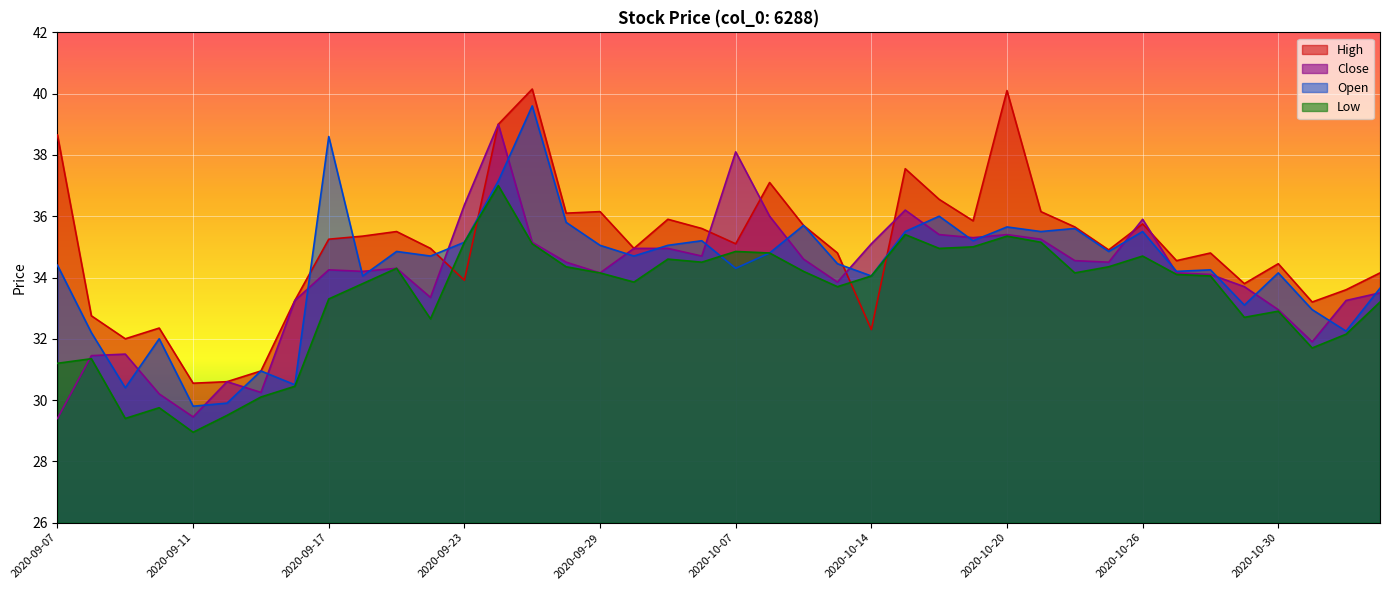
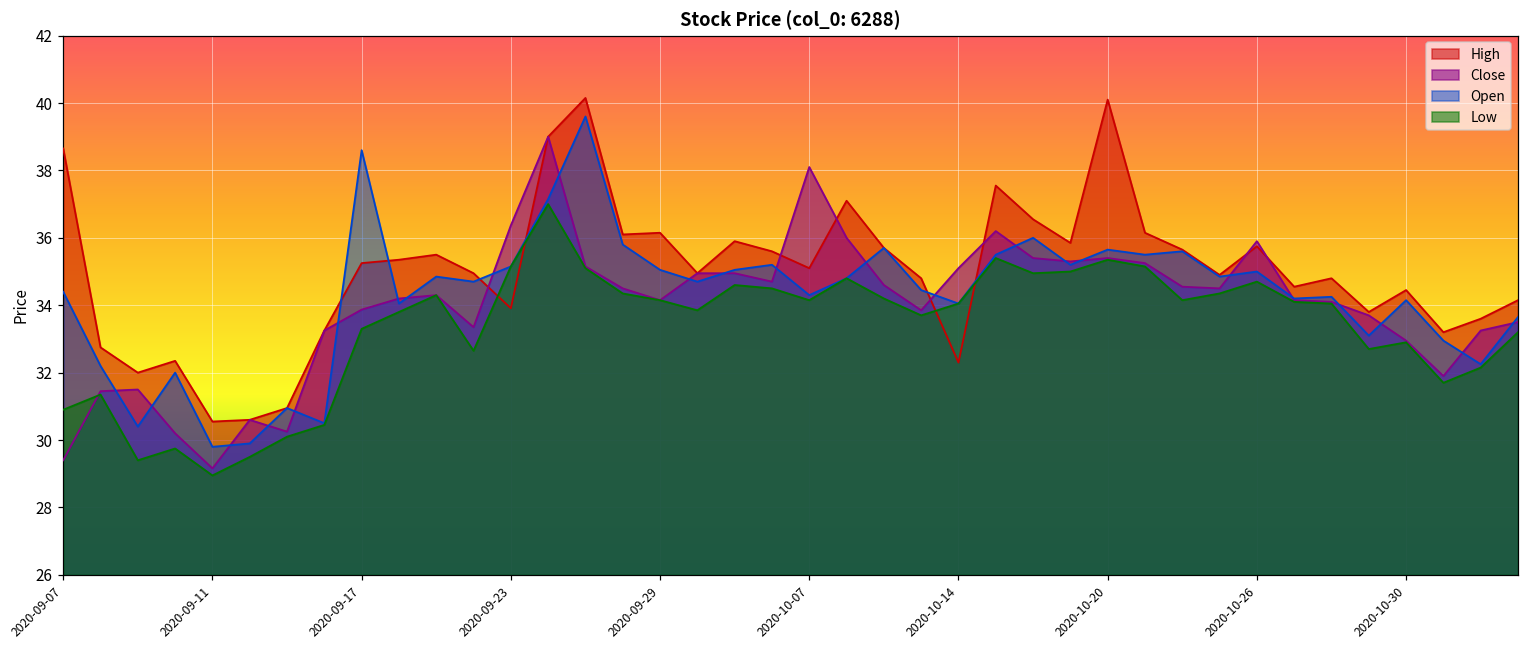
  {
    "High": {
      "2020-09-07": 38.7,
      "2020-09-11": 30.6,
      "2020-09-17": 35.3,
      "2020-09-23": 33.9,
      "2020-09-29": 36.2,
      "2020-10-07": 35.1,
      "2020-10-14": 32.3,
      "2020-10-20": 40.1,
      "2020-10-26": 35.8,
      "2020-10-30": 34.5
    },
    "Close": {
      "2020-09-07": 29.4,
-     "2020-09-11": 29.5,
-     "2020-09-17": 34.3,
+     "2020-09-11": 29.2,
+     "2020-09-17": 33.9,
      "2020-09-23": 36.4,
      "2020-10-07": 38.1,
      "2020-10-14": 35.1,
      "2020-10-26": 35.9
    },
    "Open": {
      "2020-09-07": 34.4,
      "2020-09-11": 29.8,
      "2020-09-17": 38.6,
      "2020-09-29": 35.1,
      "2020-10-07": 34.3,
      "2020-10-20": 35.7,
-     "2020-10-26": 35.5,
+     "2020-10-26": 35.0,
      "2020-10-30": 34.2
    },
    "Low": {
-     "2020-09-07": 31.2,
+     "2020-09-07": 30.9,
      "2020-09-11": 29.0,
      "2020-09-17": 33.3,
-     "2020-10-07": 34.9,
+     "2020-10-07": 34.2,
      "2020-10-26": 34.7
    }
  }
